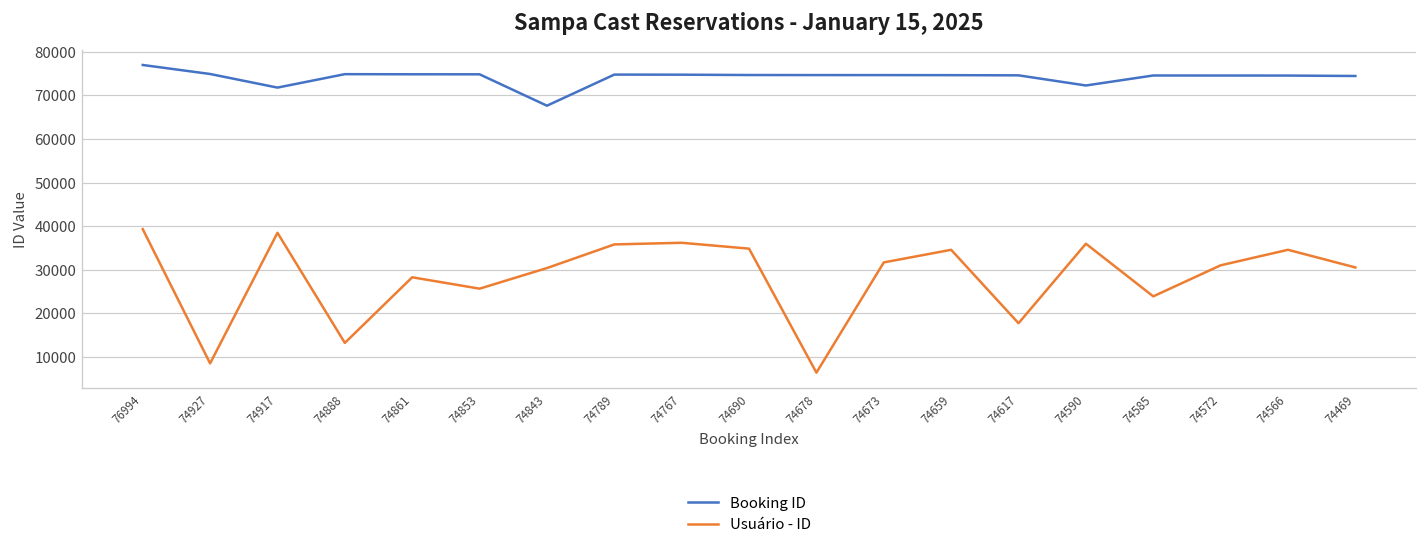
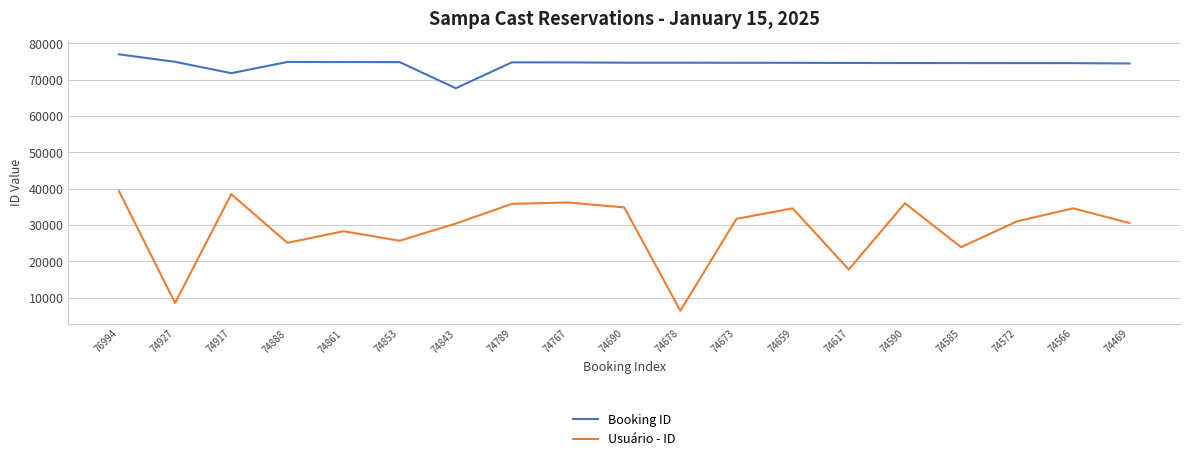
  {
    "Booking ID": {
      "76994": 77000,
      "74927": 75000,
      "74917": 72000,
      "74888": 75000,
      "74861": 75000,
      "74853": 75000,
      "74843": 68000,
      "74789": 75000,
      "74767": 75000,
      "74690": 75000,
      "74678": 75000,
      "74673": 75000,
      "74659": 75000,
      "74617": 75000,
-     "74590": 72000,
+     "74590": 75000,
      "74585": 75000,
      "74572": 75000,
      "74566": 75000,
      "74469": 74000
    },
    "Usuário - ID": {
      "76994": 39000,
      "74927": 9000,
      "74917": 39000,
-     "74888": 13000,
+     "74888": 25000,
      "74861": 28000,
      "74853": 26000,
      "74843": 30000,
      "74789": 36000,
      "74767": 36000,
      "74690": 35000,
      "74678": 6000,
      "74673": 32000,
      "74659": 35000,
      "74617": 18000,
      "74590": 36000,
      "74585": 24000,
      "74572": 31000,
      "74566": 35000,
      "74469": 31000
    }
  }
